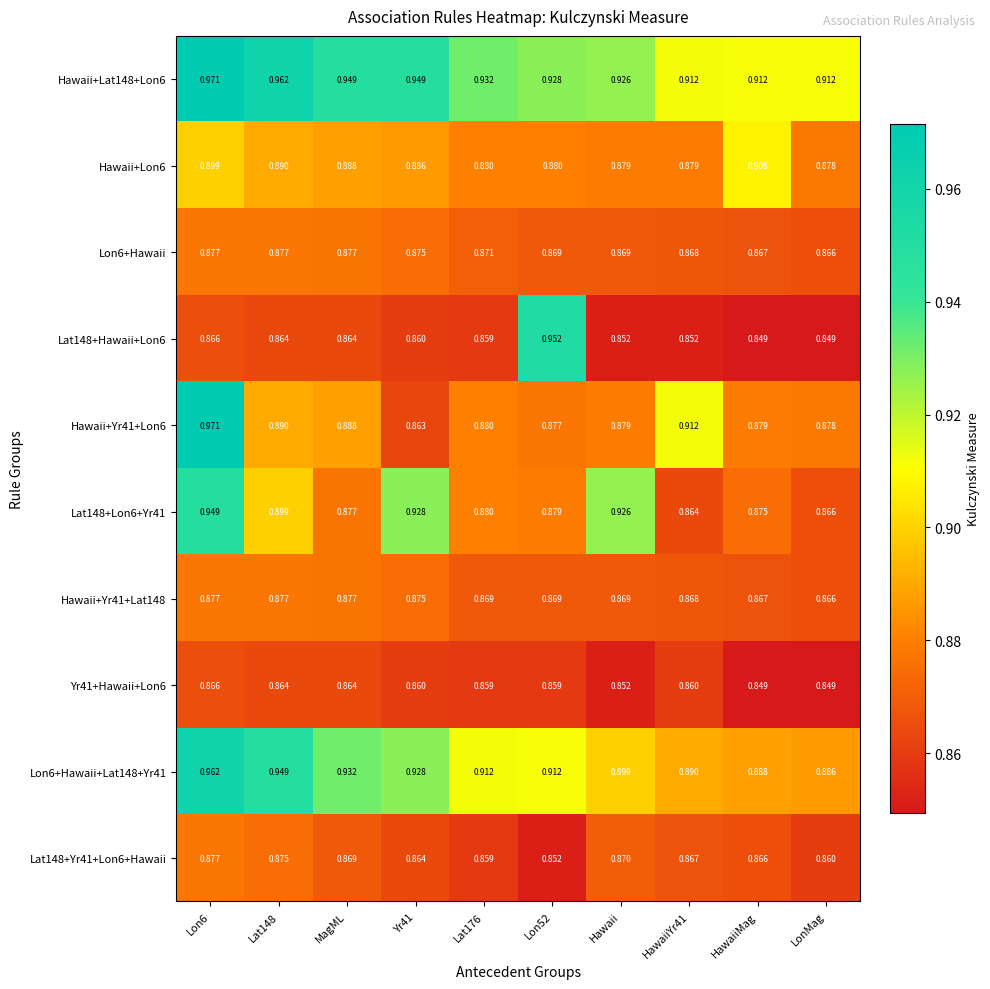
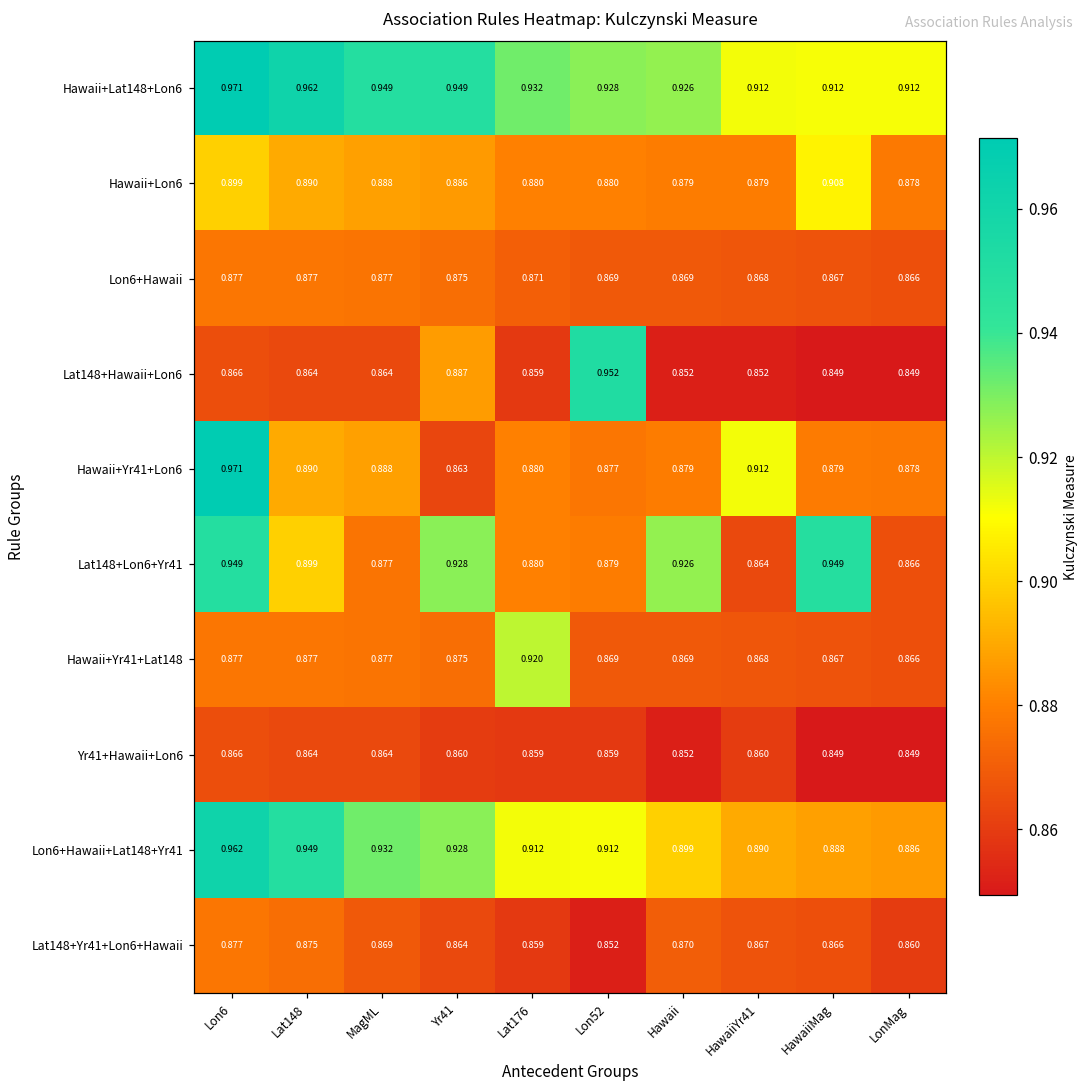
  {
    "Hawaii+Lat148+Lon6": {
      "Lon6": 0.971,
      "Lat148": 0.962,
      "MagML": 0.949,
      "Yr41": 0.949,
      "Lat176": 0.932,
      "Lon52": 0.928,
      "Hawaii": 0.926,
      "HawaiiYr41": 0.912,
      "HawaiiMag": 0.912,
      "LonMag": 0.912
    },
    "Hawaii+Lon6": {
      "Lon6": 0.899,
      "Lat148": 0.890,
      "MagML": 0.888,
      "Yr41": 0.886,
      "Lat176": 0.880,
      "Lon52": 0.880,
      "Hawaii": 0.879,
      "HawaiiYr41": 0.879,
      "HawaiiMag": 0.908,
      "LonMag": 0.878
    },
    "Lon6+Hawaii": {
      "Lon6": 0.877,
      "Lat148": 0.877,
      "MagML": 0.877,
      "Yr41": 0.875,
      "Lat176": 0.871,
      "Lon52": 0.869,
      "Hawaii": 0.869,
      "HawaiiYr41": 0.868,
      "HawaiiMag": 0.867,
      "LonMag": 0.866
    },
    "Lat148+Hawaii+Lon6": {
      "Lon6": 0.866,
      "Lat148": 0.864,
      "MagML": 0.864,
-     "Yr41": 0.860,
+     "Yr41": 0.887,
      "Lat176": 0.859,
      "Lon52": 0.952,
      "Hawaii": 0.852,
      "HawaiiYr41": 0.852,
      "HawaiiMag": 0.849,
      "LonMag": 0.849
    },
    "Hawaii+Yr41+Lon6": {
      "Lon6": 0.971,
      "Lat148": 0.890,
      "MagML": 0.888,
      "Yr41": 0.863,
      "Lat176": 0.880,
      "Lon52": 0.877,
      "Hawaii": 0.879,
      "HawaiiYr41": 0.912,
      "HawaiiMag": 0.879,
      "LonMag": 0.878
    },
    "Lat148+Lon6+Yr41": {
      "Lon6": 0.949,
      "Lat148": 0.899,
      "MagML": 0.877,
      "Yr41": 0.928,
      "Lat176": 0.880,
      "Lon52": 0.879,
      "Hawaii": 0.926,
      "HawaiiYr41": 0.864,
-     "HawaiiMag": 0.875,
+     "HawaiiMag": 0.949,
      "LonMag": 0.866
    },
    "Hawaii+Yr41+Lat148": {
      "Lon6": 0.877,
      "Lat148": 0.877,
      "MagML": 0.877,
      "Yr41": 0.875,
-     "Lat176": 0.869,
+     "Lat176": 0.920,
      "Lon52": 0.869,
      "Hawaii": 0.869,
      "HawaiiYr41": 0.868,
      "HawaiiMag": 0.867,
      "LonMag": 0.866
    },
    "Yr41+Hawaii+Lon6": {
      "Lon6": 0.866,
      "Lat148": 0.864,
      "MagML": 0.864,
      "Yr41": 0.860,
      "Lat176": 0.859,
      "Lon52": 0.859,
      "Hawaii": 0.852,
      "HawaiiYr41": 0.860,
      "HawaiiMag": 0.849,
      "LonMag": 0.849
    },
    "Lon6+Hawaii+Lat148+Yr41": {
      "Lon6": 0.962,
      "Lat148": 0.949,
      "MagML": 0.932,
      "Yr41": 0.928,
      "Lat176": 0.912,
      "Lon52": 0.912,
      "Hawaii": 0.899,
      "HawaiiYr41": 0.890,
      "HawaiiMag": 0.888,
      "LonMag": 0.886
    },
    "Lat148+Yr41+Lon6+Hawaii": {
      "Lon6": 0.877,
      "Lat148": 0.875,
      "MagML": 0.869,
      "Yr41": 0.864,
      "Lat176": 0.859,
      "Lon52": 0.852,
      "Hawaii": 0.870,
      "HawaiiYr41": 0.867,
      "HawaiiMag": 0.866,
      "LonMag": 0.860
    }
  }
